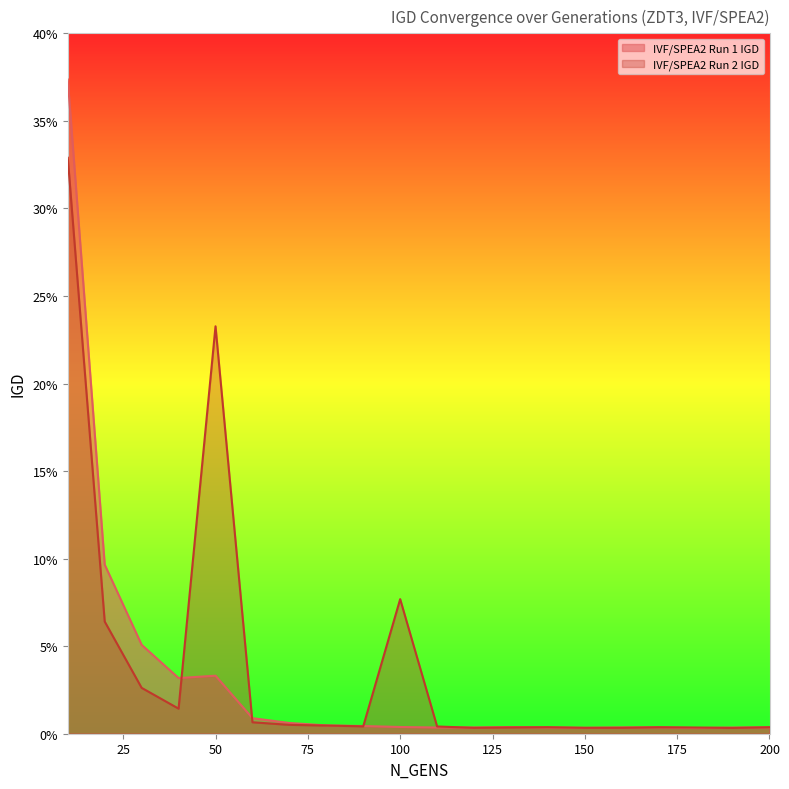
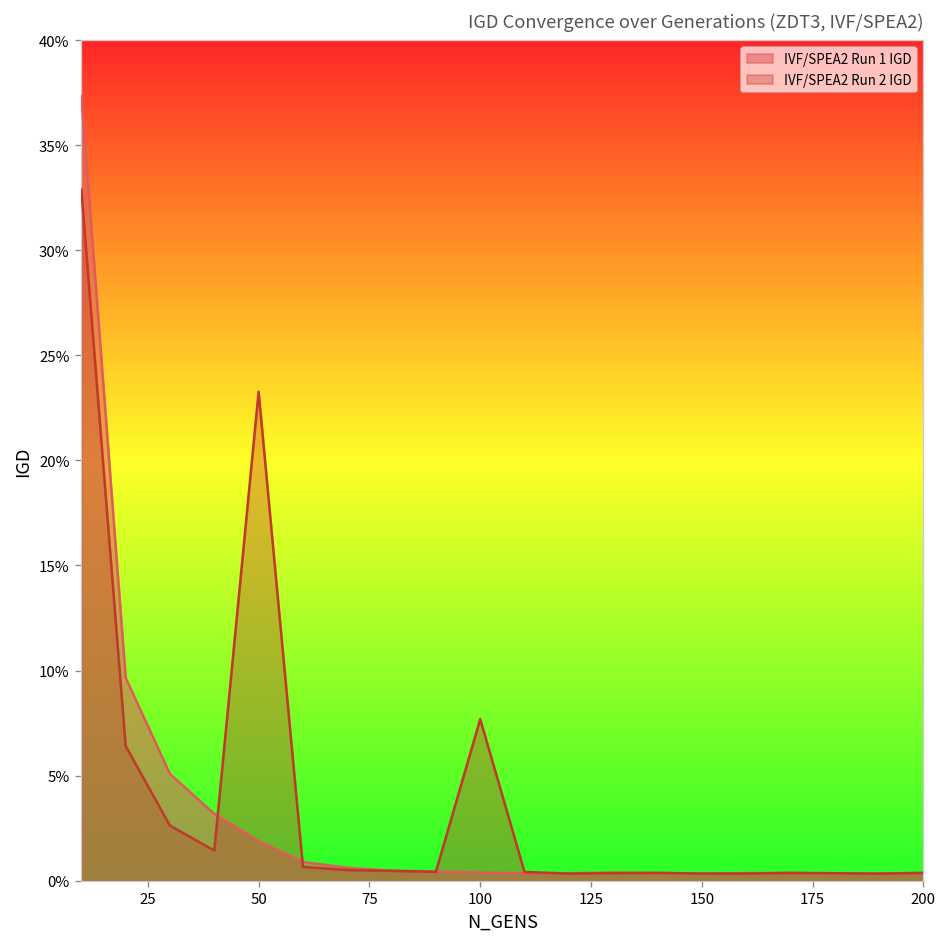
  {
    "IVF/SPEA2 Run 1 IGD": {
-     "50": "3.3%",
+     "50": "1.9%",
      "100": "0.4%"
    },
    "IVF/SPEA2 Run 2 IGD": {
      "50": "23.3%",
      "100": "7.7%"
    }
  }
